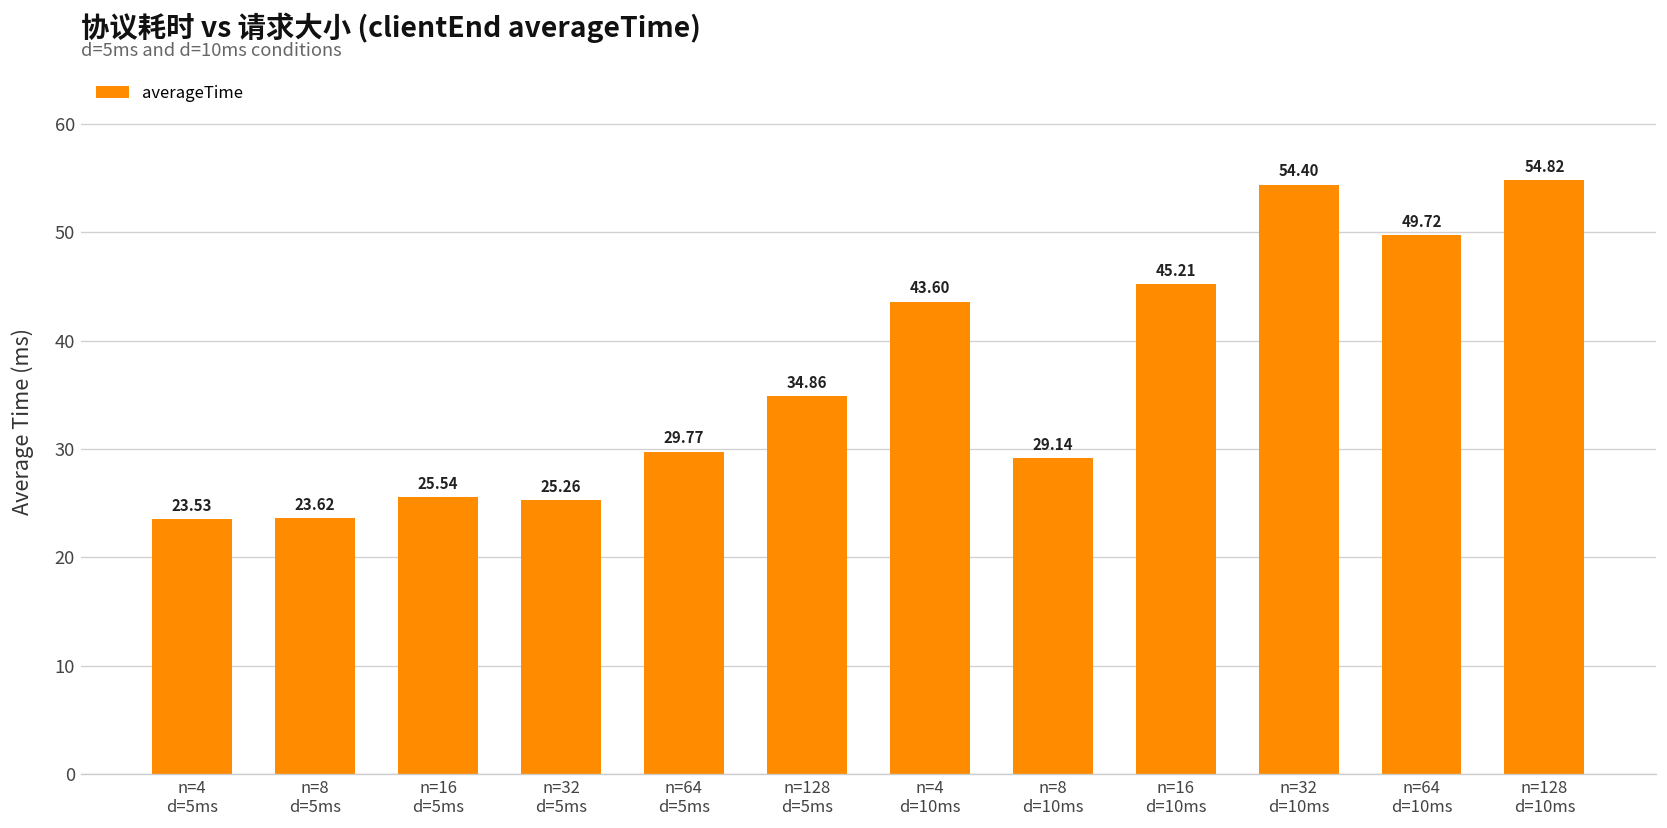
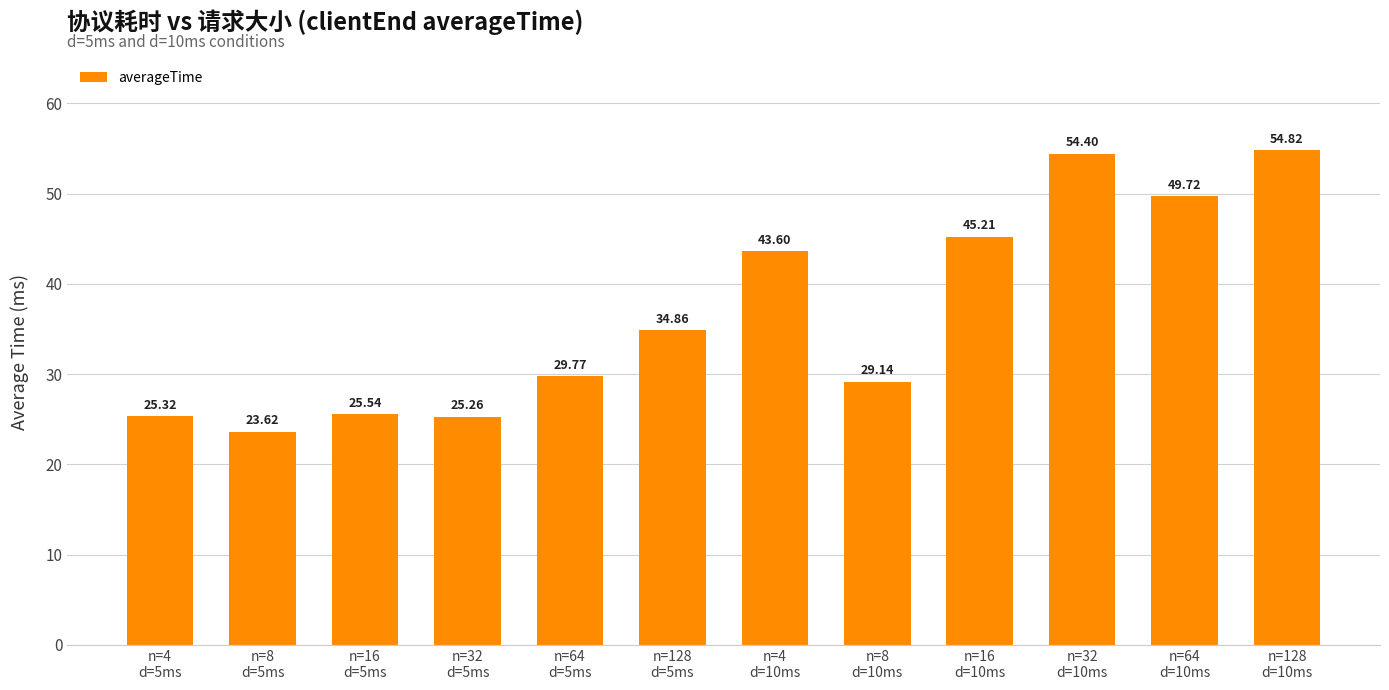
  {
-   "n=4 d=5ms": 23.53,
+   "n=4 d=5ms": 25.32,
    "n=8 d=5ms": 23.62,
    "n=16 d=5ms": 25.54,
    "n=32 d=5ms": 25.26,
    "n=64 d=5ms": 29.77,
    "n=128 d=5ms": 34.86,
    "n=4 d=10ms": 43.60,
    "n=8 d=10ms": 29.14,
    "n=16 d=10ms": 45.21,
    "n=32 d=10ms": 54.40,
    "n=64 d=10ms": 49.72,
    "n=128 d=10ms": 54.82
  }
